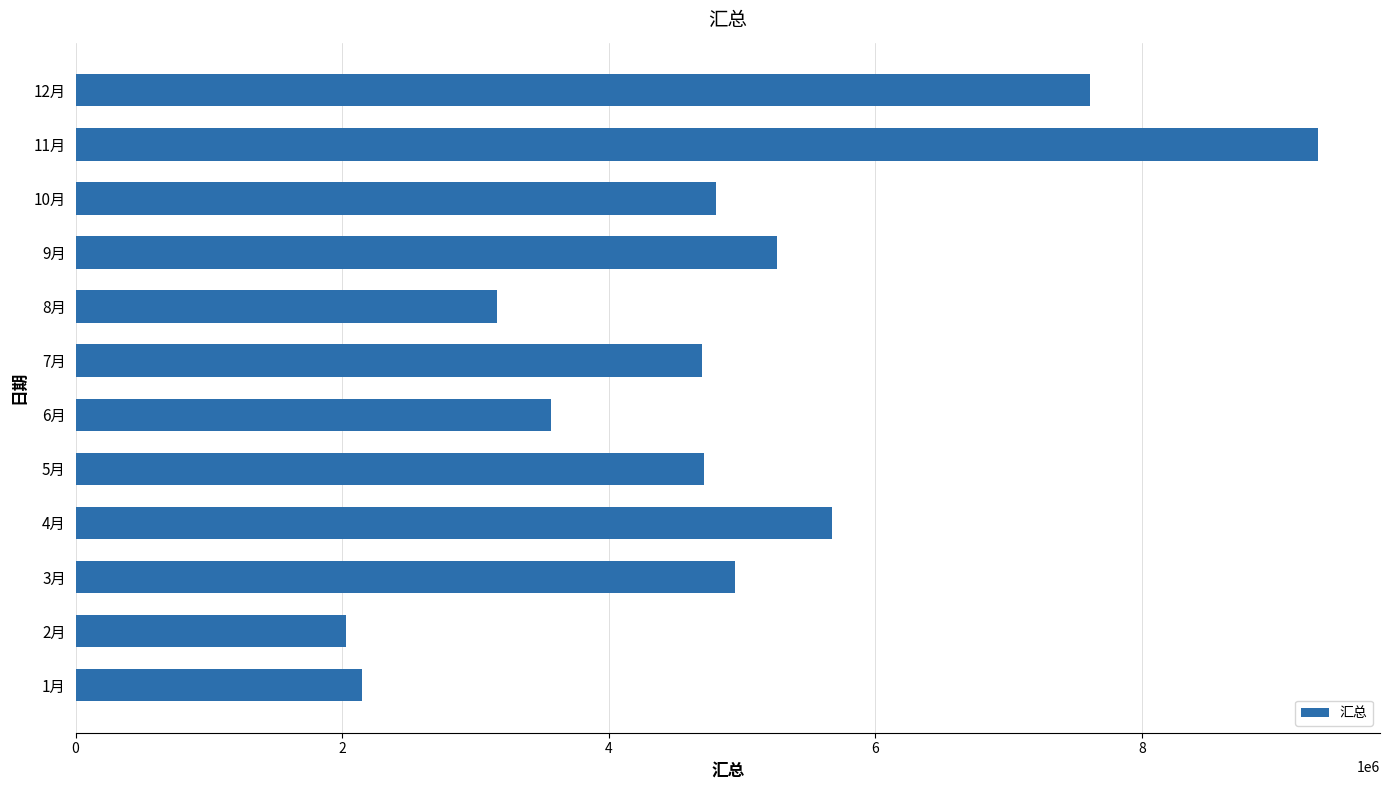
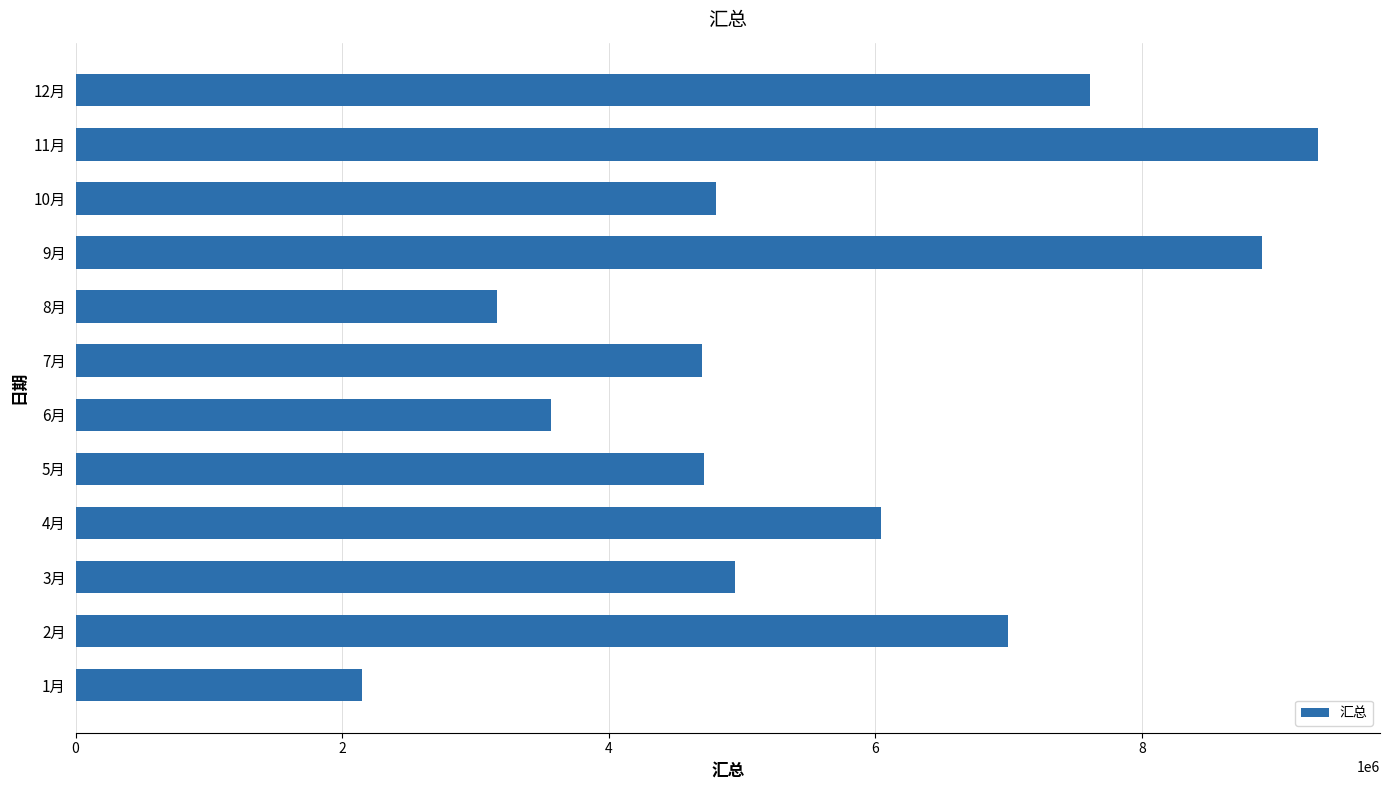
  {
    "12月": 7610000,
    "11月": 9320000,
    "10月": 4800000,
-   "9月": 5260000,
+   "9月": 8900000,
    "8月": 3160000,
    "7月": 4700000,
    "6月": 3570000,
    "5月": 4710000,
-   "4月": 5670000,
+   "4月": 6040000,
    "3月": 4940000,
-   "2月": 2030000,
+   "2月": 6990000,
    "1月": 2150000
  }
